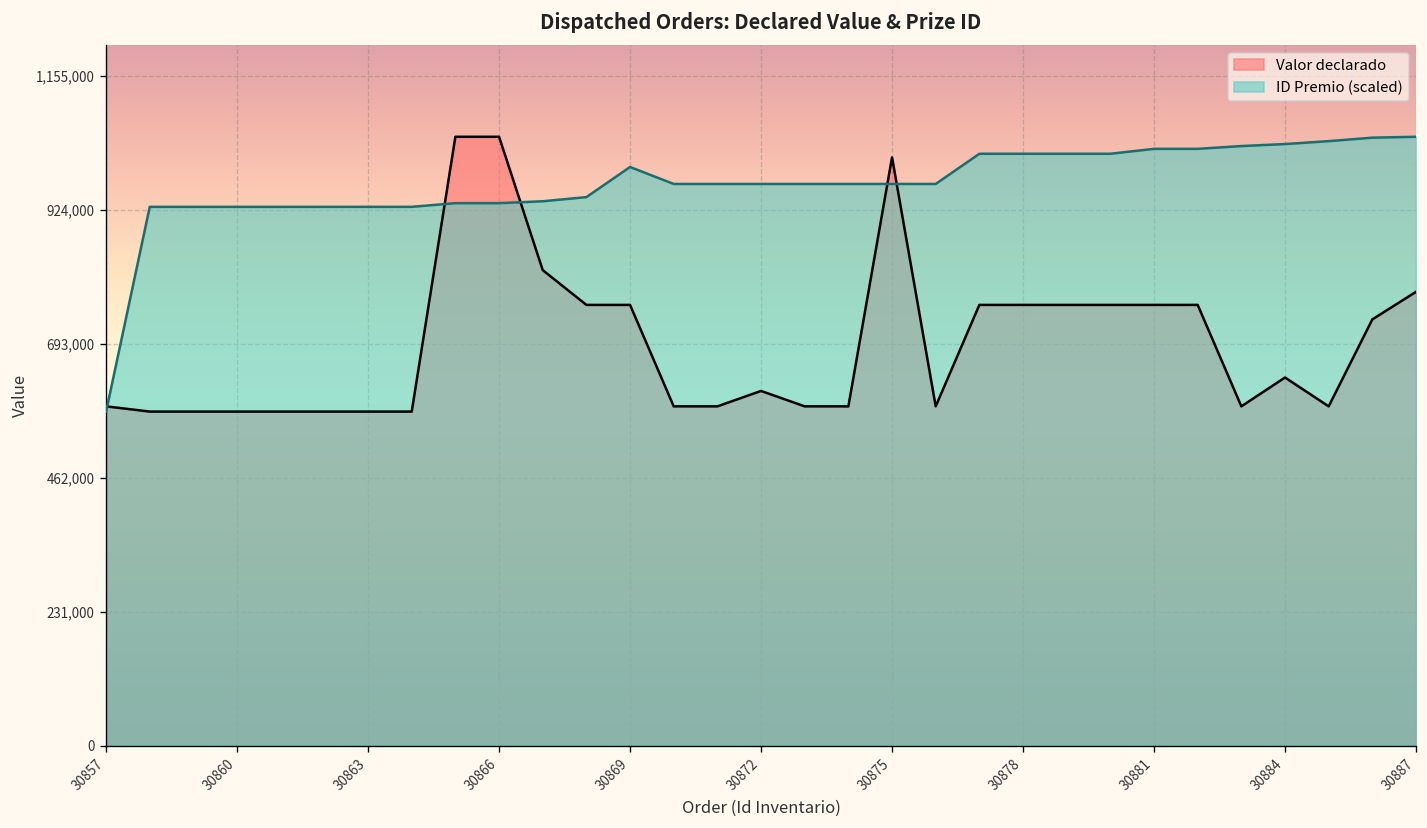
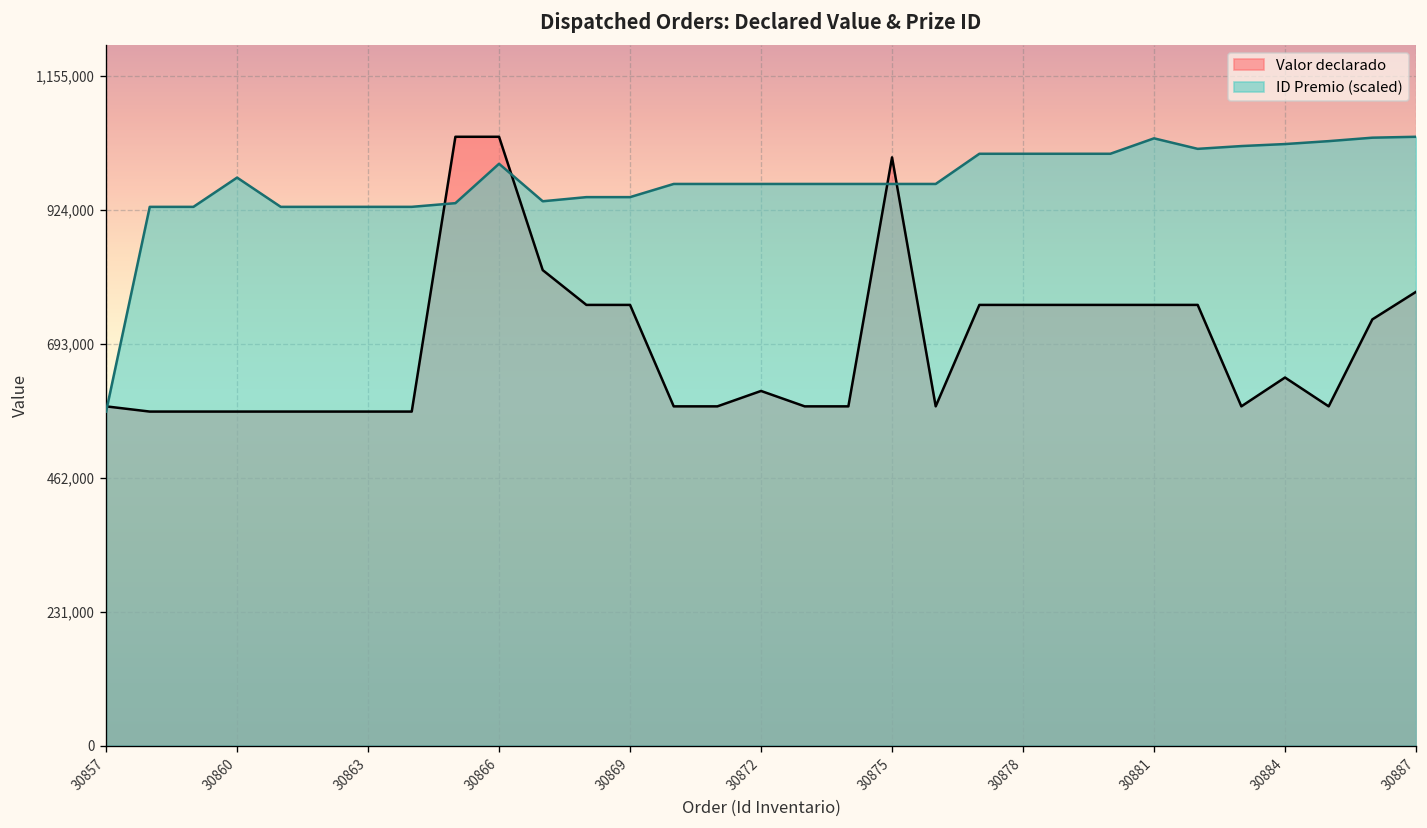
  {
    "Valor declarado": {
      "30857": "590,000",
      "30860": "580,000",
      "30863": "580,000",
      "30866": "1,050,000",
      "30869": "760,000",
      "30872": "610,000",
      "30875": "1,010,000",
      "30878": "760,000",
      "30881": "760,000",
      "30884": "630,000",
      "30887": "780,000"
    },
    "ID Premio (scaled)": {
      "30857": "580,000",
-     "30860": "930,000",
+     "30860": "980,000",
      "30863": "930,000",
-     "30866": "940,000",
-     "30869": "1,000,000",
+     "30866": "1,000,000",
+     "30869": "950,000",
      "30872": "970,000",
      "30875": "970,000",
      "30878": "1,020,000",
-     "30881": "1,030,000",
+     "30881": "1,050,000",
      "30884": "1,040,000",
      "30887": "1,050,000"
    }
  }
